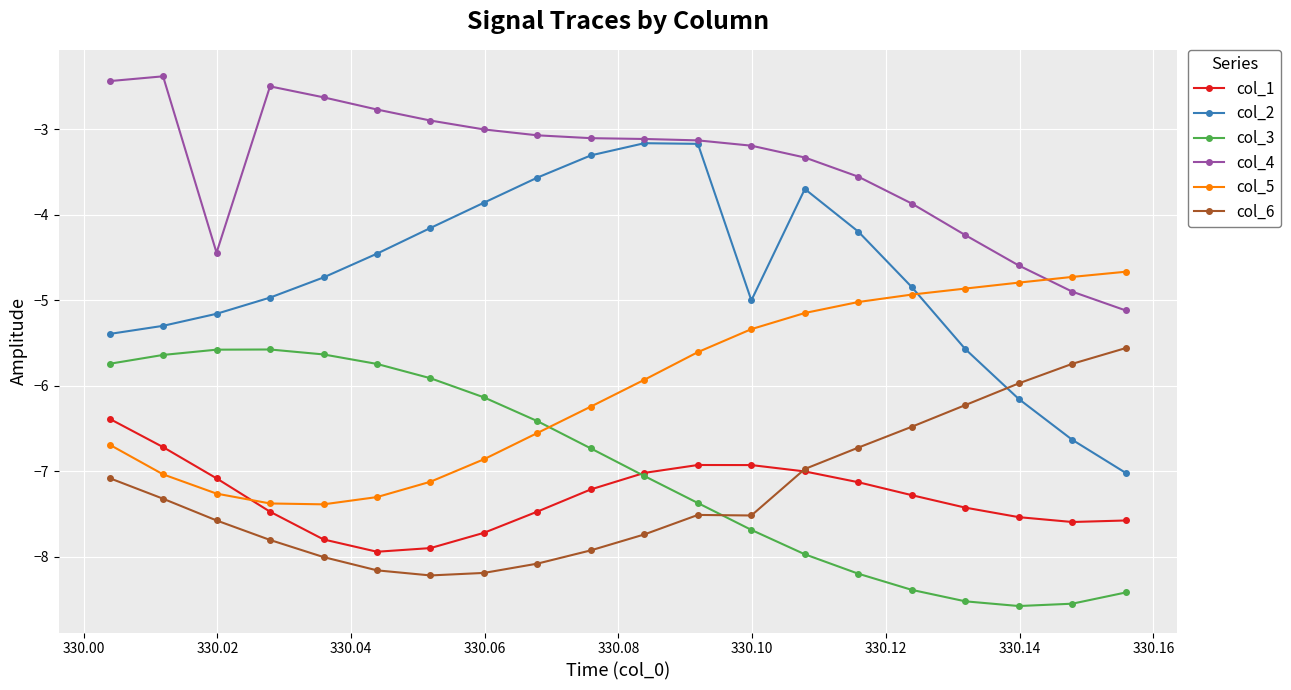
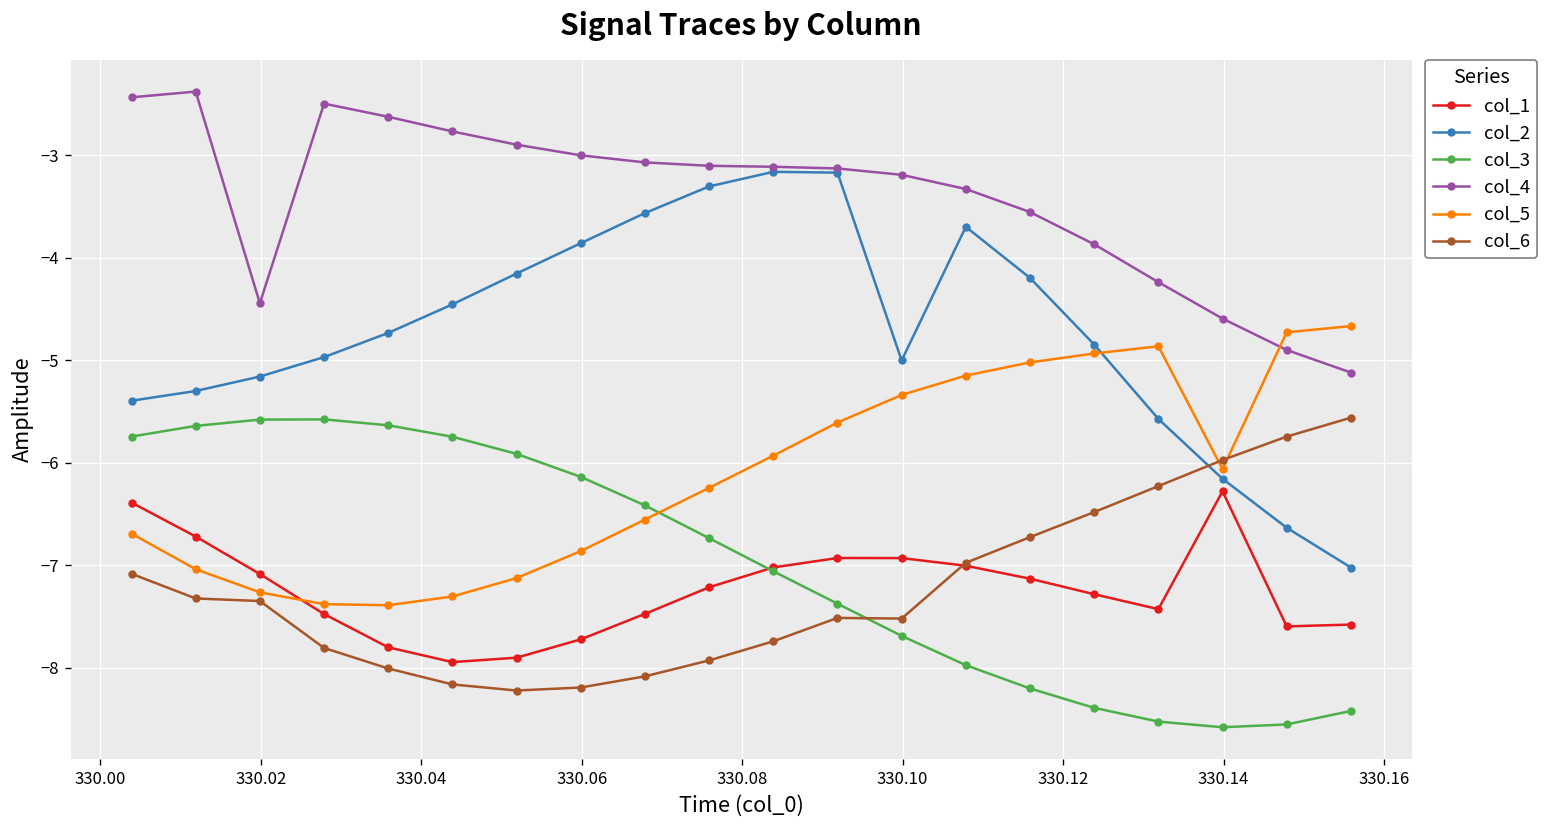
  {
    "col_1": {
      "330.02": -7.1,
      "330.06": -7.7,
      "330.10": -6.9,
-     "330.14": -7.5
+     "330.14": -6.3
    },
    "col_2": {
      "330.02": -5.2,
      "330.06": -3.9,
      "330.10": -5.0,
      "330.14": -6.2
    },
    "col_3": {
      "330.02": -5.6,
      "330.06": -6.1,
      "330.10": -7.7,
      "330.14": -8.6
    },
    "col_4": {
      "330.02": -4.4,
      "330.06": -3.0,
      "330.10": -3.2,
      "330.14": -4.6
    },
    "col_5": {
      "330.02": -7.3,
      "330.06": -6.9,
      "330.10": -5.3,
-     "330.14": -4.8
+     "330.14": -6.1
    },
    "col_6": {
-     "330.02": -7.6,
+     "330.02": -7.3,
      "330.06": -8.2,
      "330.10": -7.5,
      "330.14": -6.0
    }
  }
